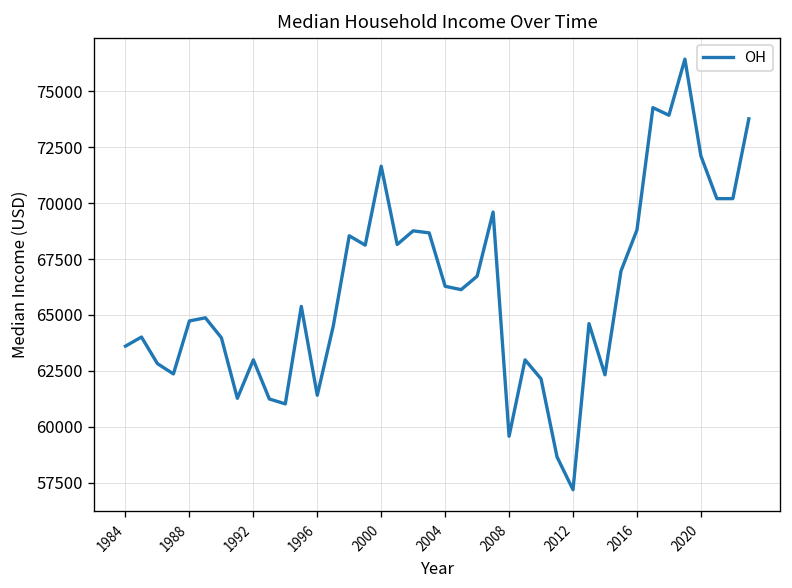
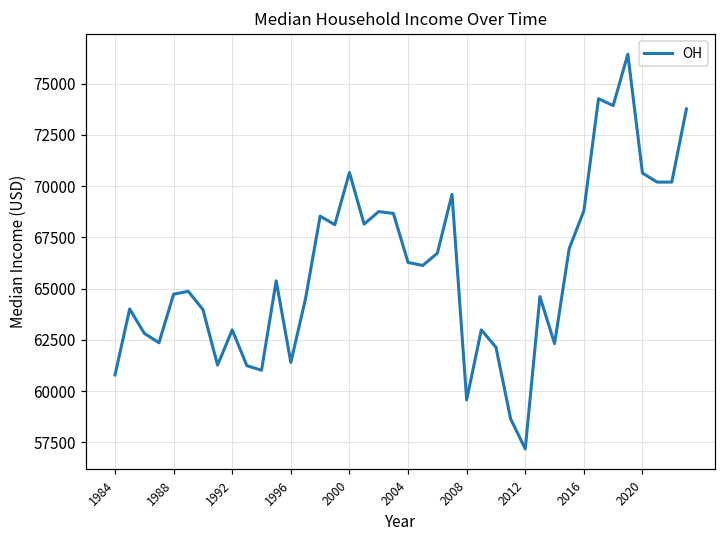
  {
-   "1984": 63600,
+   "1984": 60800,
    "1988": 64700,
    "1992": 63000,
    "1996": 61400,
-   "2000": 71700,
+   "2000": 70700,
    "2004": 66300,
    "2008": 59600,
    "2012": 57200,
    "2016": 68800,
-   "2020": 72100
+   "2020": 70600
  }
